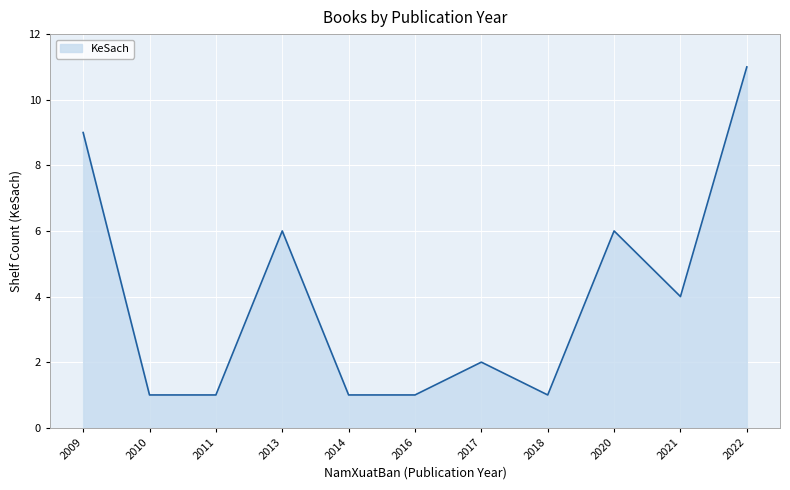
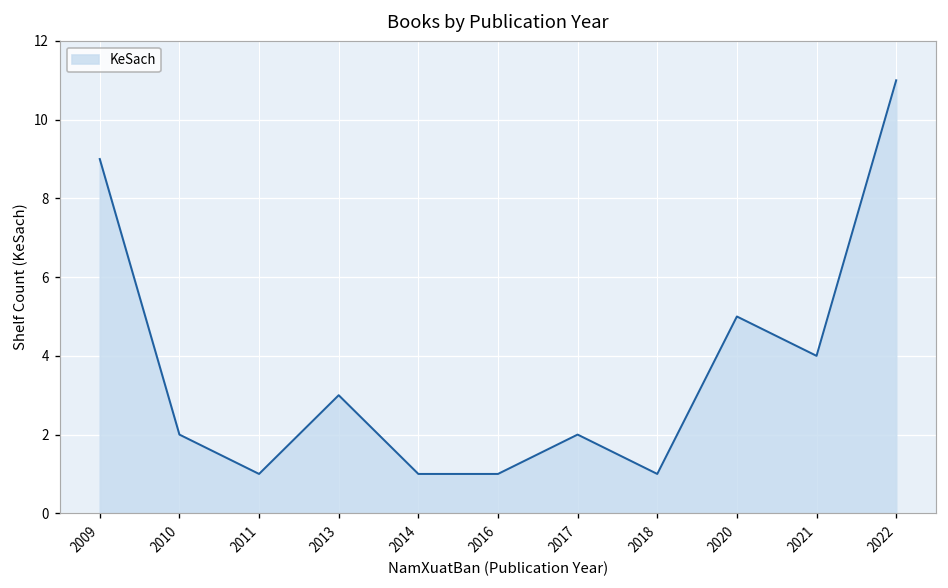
  {
    "2009": 9,
-   "2010": 1,
+   "2010": 2,
    "2011": 1,
-   "2013": 6,
+   "2013": 3,
    "2014": 1,
    "2016": 1,
    "2017": 2,
    "2018": 1,
-   "2020": 6,
+   "2020": 5,
    "2021": 4,
    "2022": 11
  }
